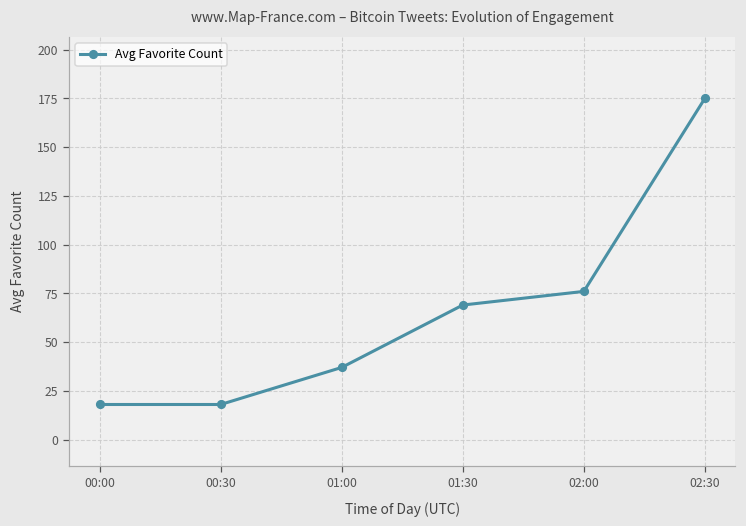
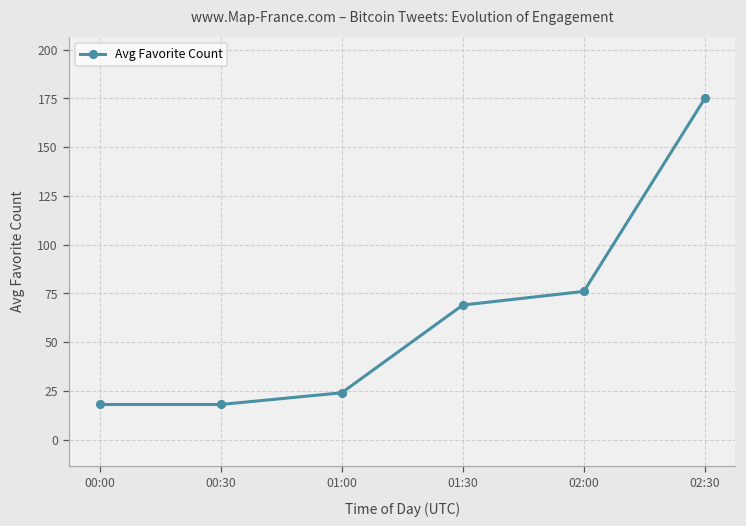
  {
    "00:00": 18,
    "00:30": 18,
-   "01:00": 37,
+   "01:00": 24,
    "01:30": 69,
    "02:00": 76,
    "02:30": 175
  }
